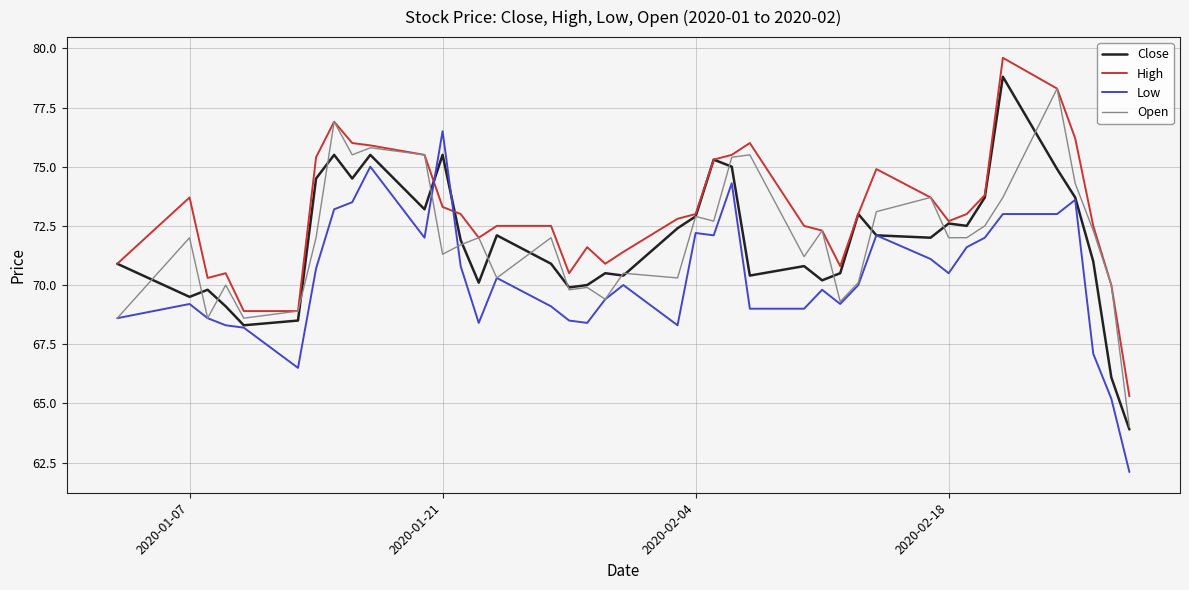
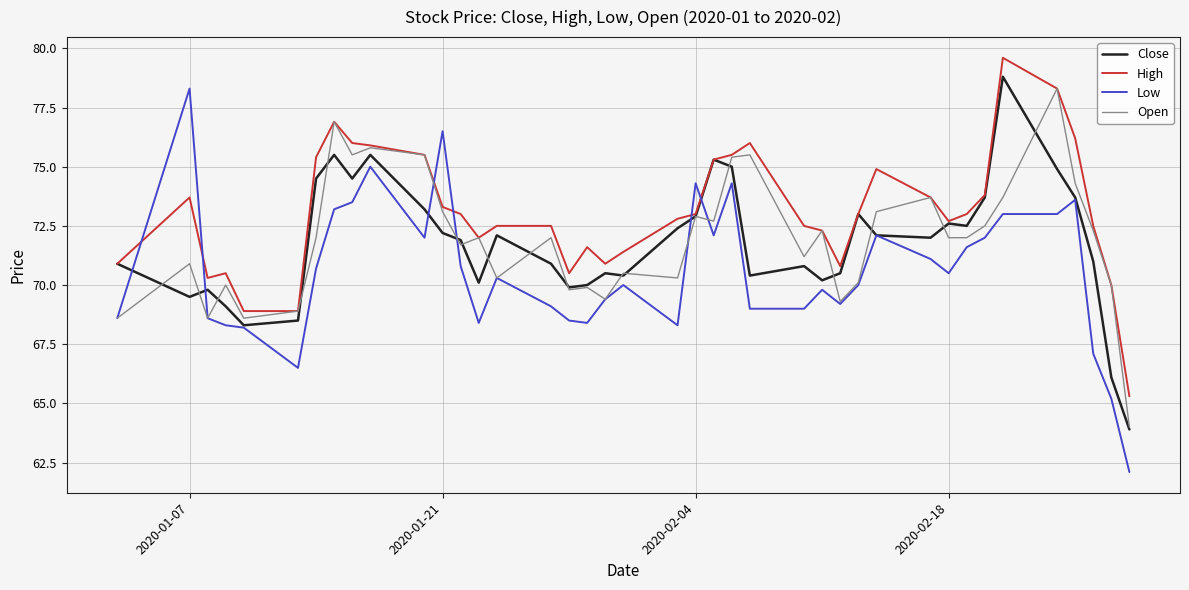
  {
    "Close": {
      "2020-01-07": 69.5,
-     "2020-01-21": 75.5
+     "2020-01-21": 72.2
    },
    "High": {
      "2020-01-07": 73.7,
      "2020-01-21": 73.3
    },
    "Low": {
-     "2020-01-07": 69.2,
+     "2020-01-07": 78.3,
      "2020-01-21": 76.5,
-     "2020-02-04": 72.2,
+     "2020-02-04": 74.3,
      "2020-02-18": 70.5
    },
    "Open": {
-     "2020-01-07": 72.0,
-     "2020-01-21": 71.3,
+     "2020-01-07": 70.9,
+     "2020-01-21": 73.1,
      "2020-02-18": 72.0
    }
  }
